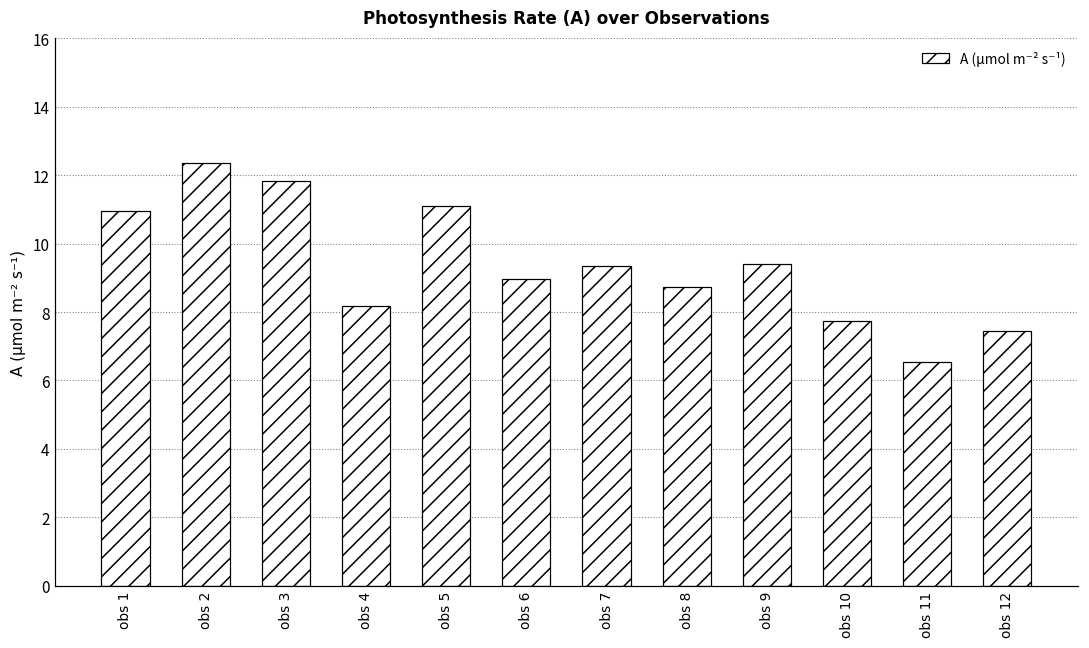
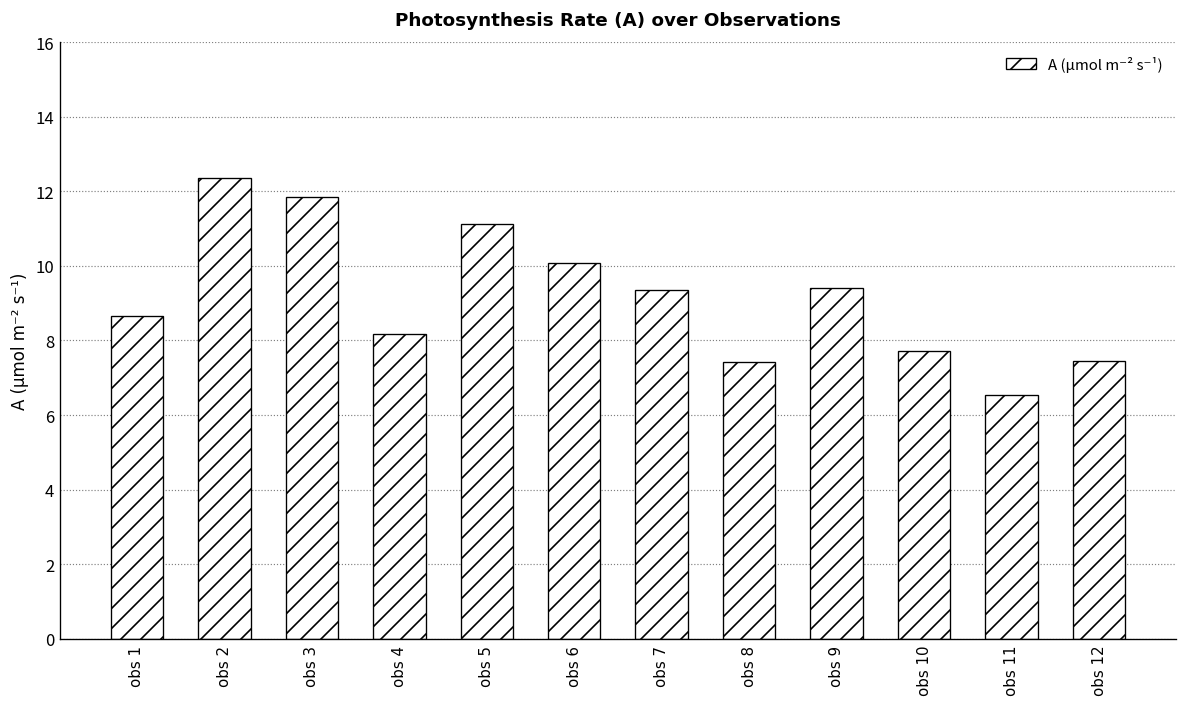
  {
-   "obs 1": 11.0,
+   "obs 1": 8.7,
    "obs 2": 12.4,
    "obs 3": 11.8,
    "obs 4": 8.2,
    "obs 5": 11.1,
-   "obs 6": 9.0,
+   "obs 6": 10.1,
    "obs 7": 9.4,
-   "obs 8": 8.7,
+   "obs 8": 7.4,
    "obs 9": 9.4,
    "obs 10": 7.7,
    "obs 11": 6.5,
    "obs 12": 7.4
  }
